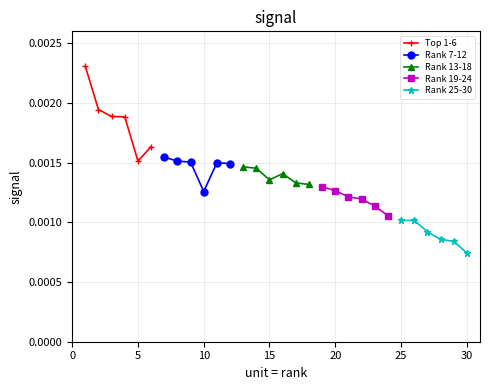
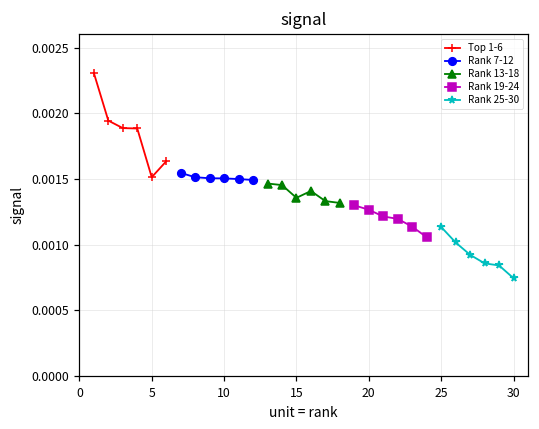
  {
    "Top 1-6": {
      "5": 0.00151
    },
    "Rank 7-12": {
-     "10": 0.00126
+     "10": 0.00150
    },
    "Rank 13-18": {
      "15": 0.00136
    },
    "Rank 19-24": {
      "20": 0.00127
    },
    "Rank 25-30": {
-     "25": 0.00102,
+     "25": 0.00113,
      "30": 0.00074
    }
  }
